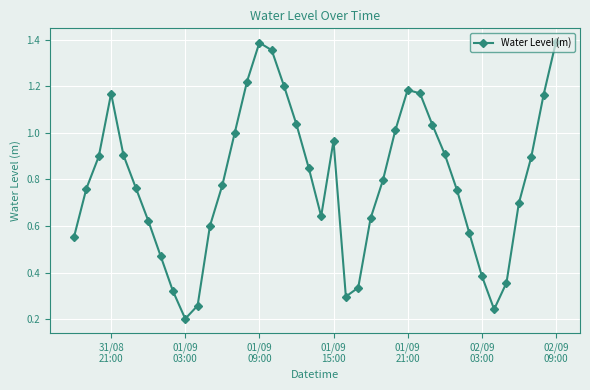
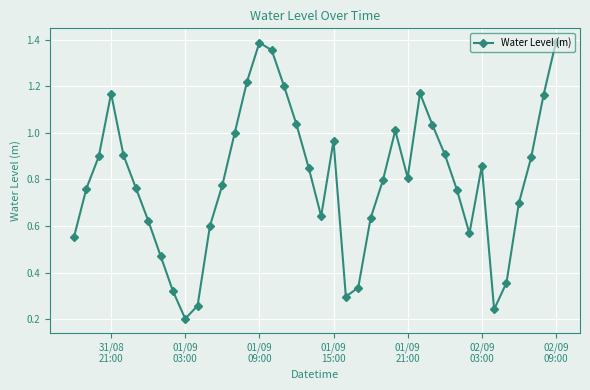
  {
    "31/08 21:00": 1.17,
    "01/09 03:00": 0.20,
    "01/09 09:00": 1.39,
    "01/09 15:00": 0.97,
-   "01/09 21:00": 1.18,
-   "02/09 03:00": 0.39
+   "01/09 21:00": 0.81,
+   "02/09 03:00": 0.86
  }
